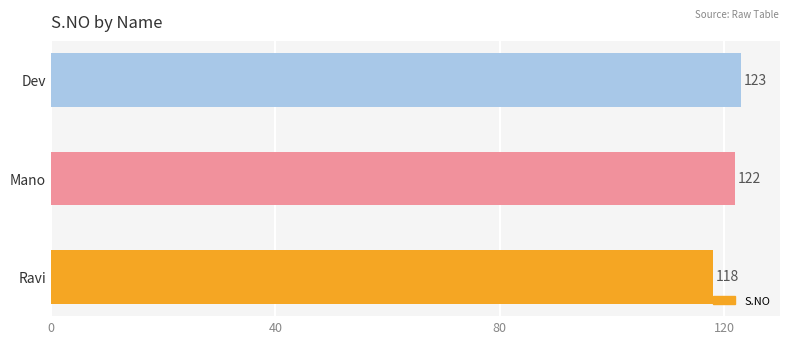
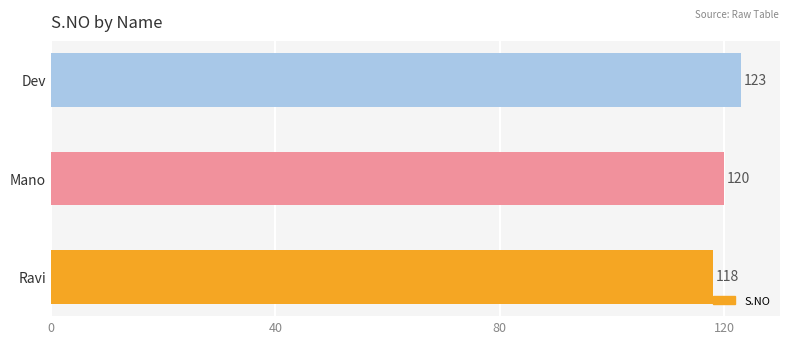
  {
    "Dev": 123,
-   "Mano": 122,
+   "Mano": 120,
    "Ravi": 118
  }
